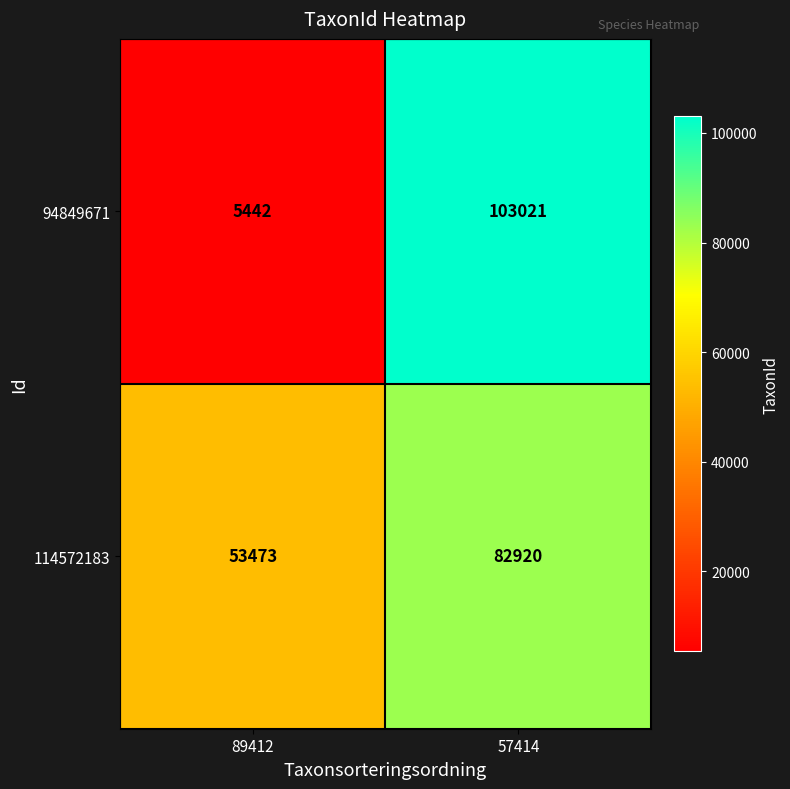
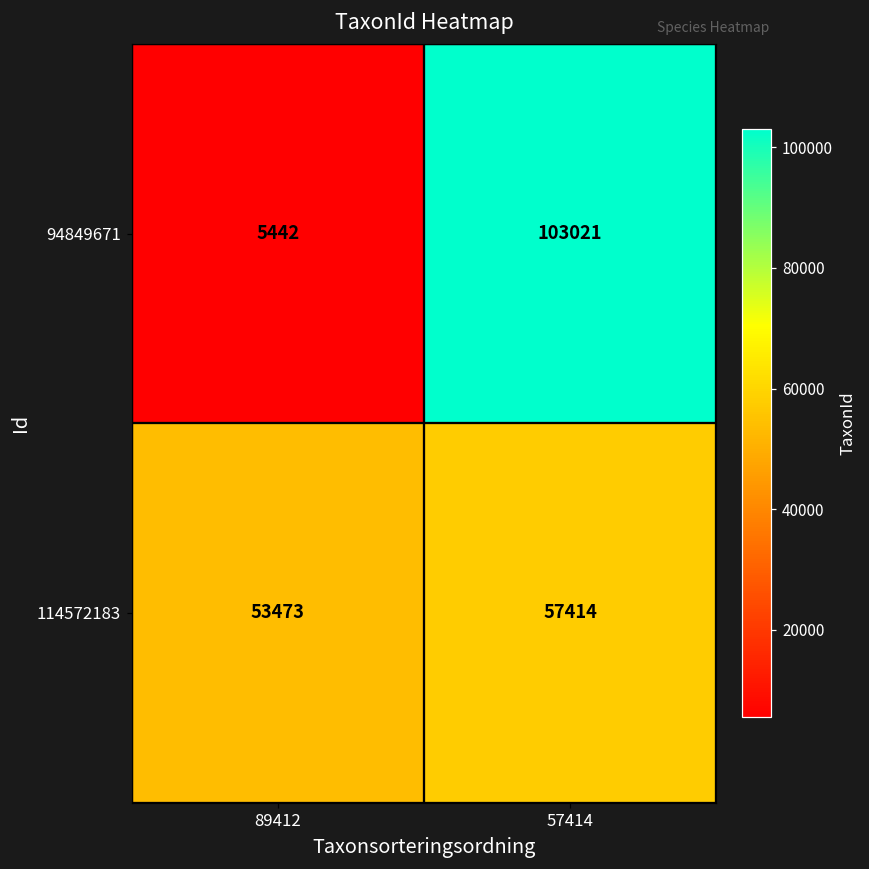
  {
    "94849671": {
      "89412": 5442,
      "57414": 103021
    },
    "114572183": {
      "89412": 53473,
-     "57414": 82920
+     "57414": 57414
    }
  }
